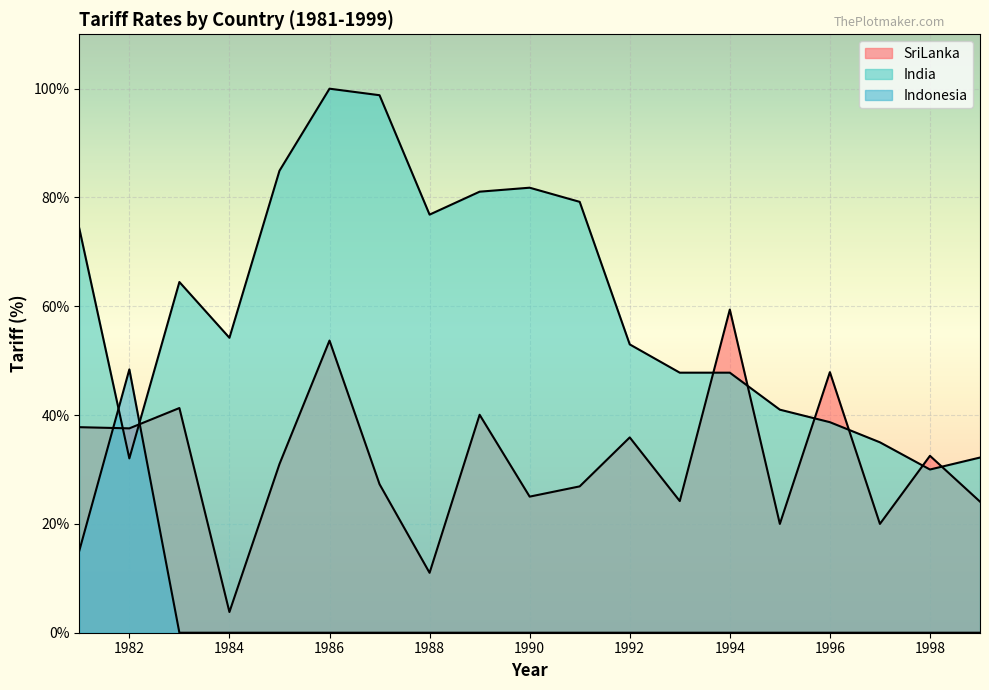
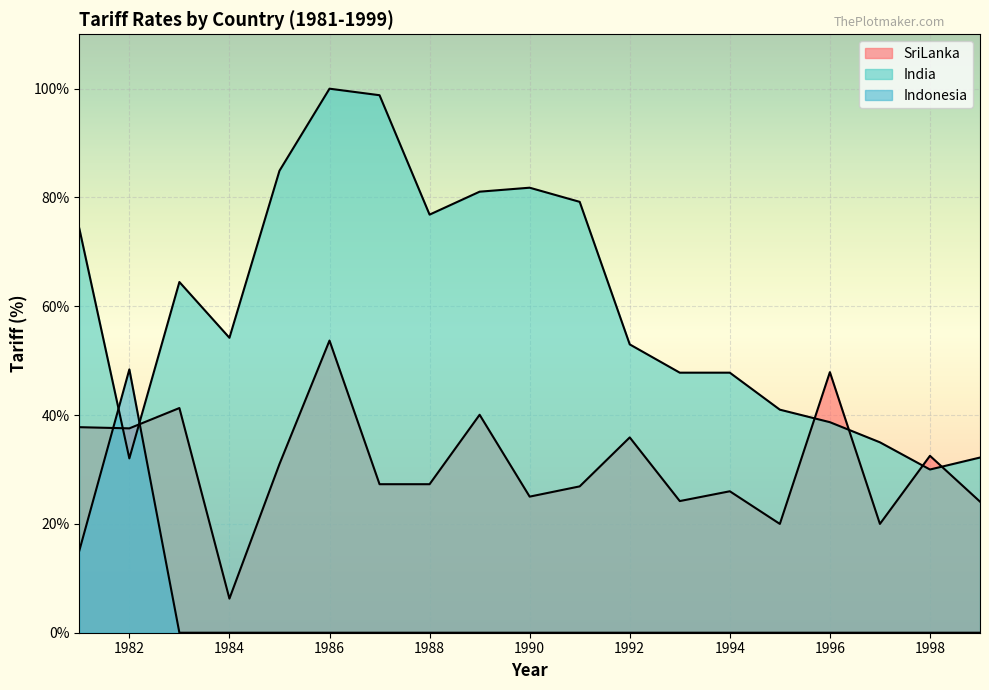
  {
    "SriLanka": {
      "1982": "38%",
-     "1984": "4%",
+     "1984": "6%",
      "1986": "54%",
-     "1988": "11%",
+     "1988": "27%",
      "1990": "25%",
      "1992": "36%",
-     "1994": "59%",
+     "1994": "26%",
      "1996": "48%",
      "1998": "33%"
    }
  }
